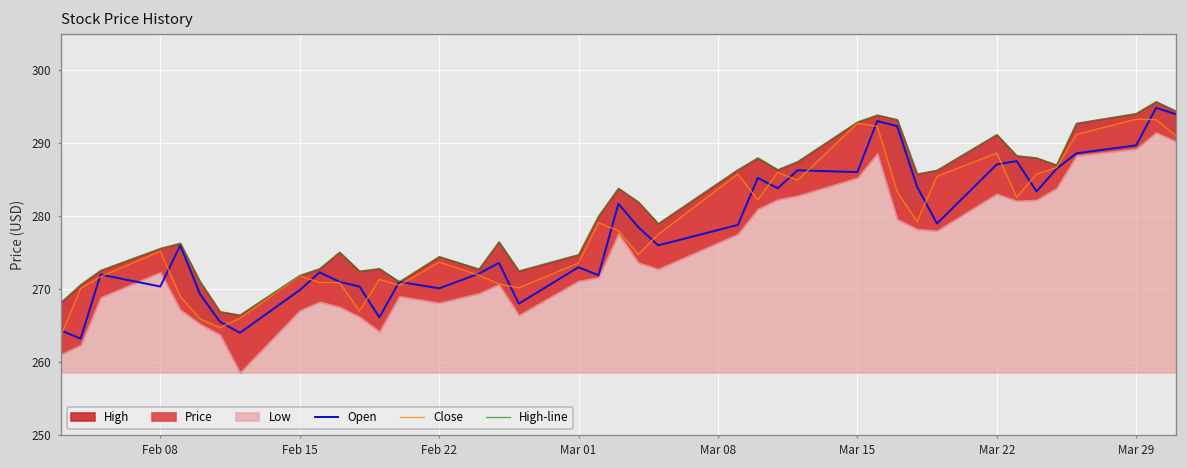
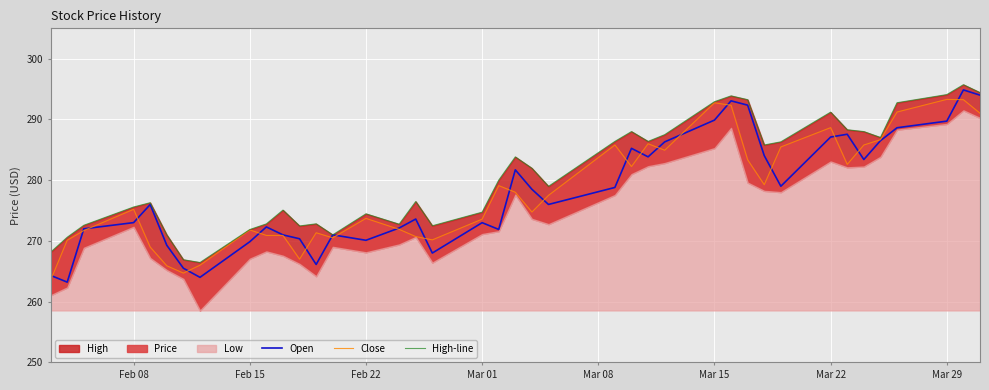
  {
    "Open": {
-     "Feb 08": 270,
+     "Feb 08": 273,
      "Feb 15": 270,
      "Feb 22": 270,
      "Mar 01": 273,
-     "Mar 15": 286,
+     "Mar 15": 290,
      "Mar 22": 287,
      "Mar 29": 290
    },
    "Low": {
      "Feb 08": 272,
      "Feb 15": 267,
      "Feb 22": 268,
      "Mar 01": 271,
      "Mar 15": 285,
      "Mar 22": 283,
      "Mar 29": 289
    }
  }
